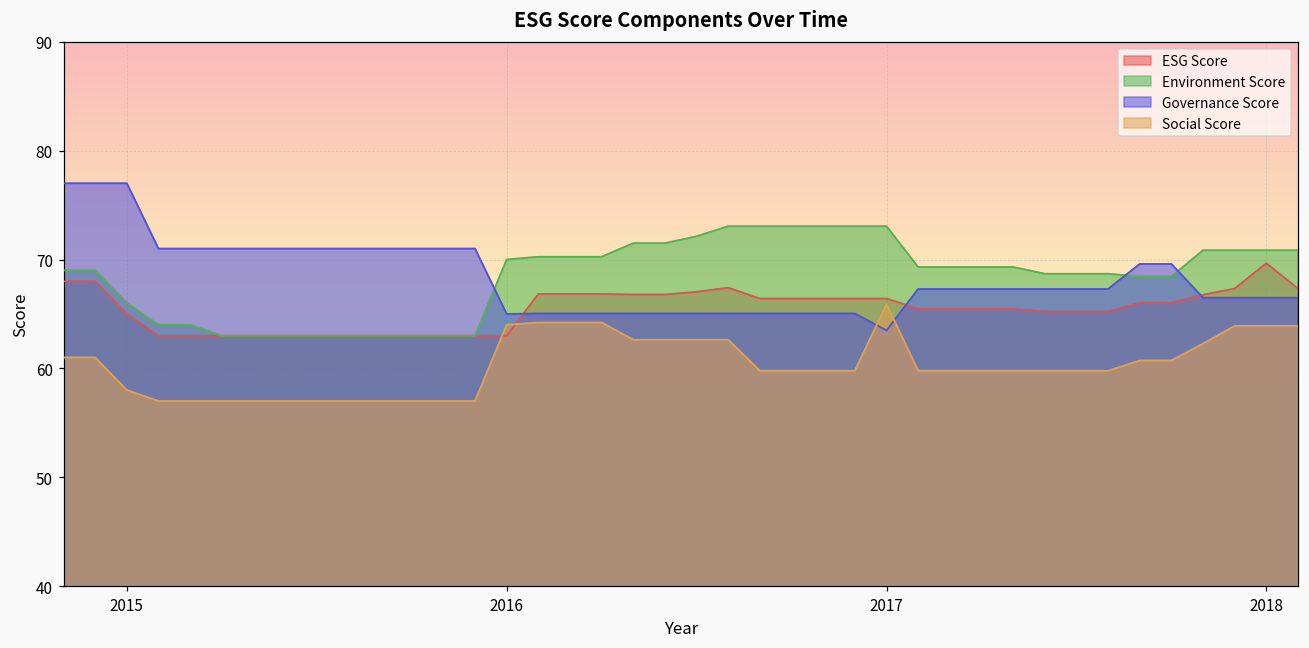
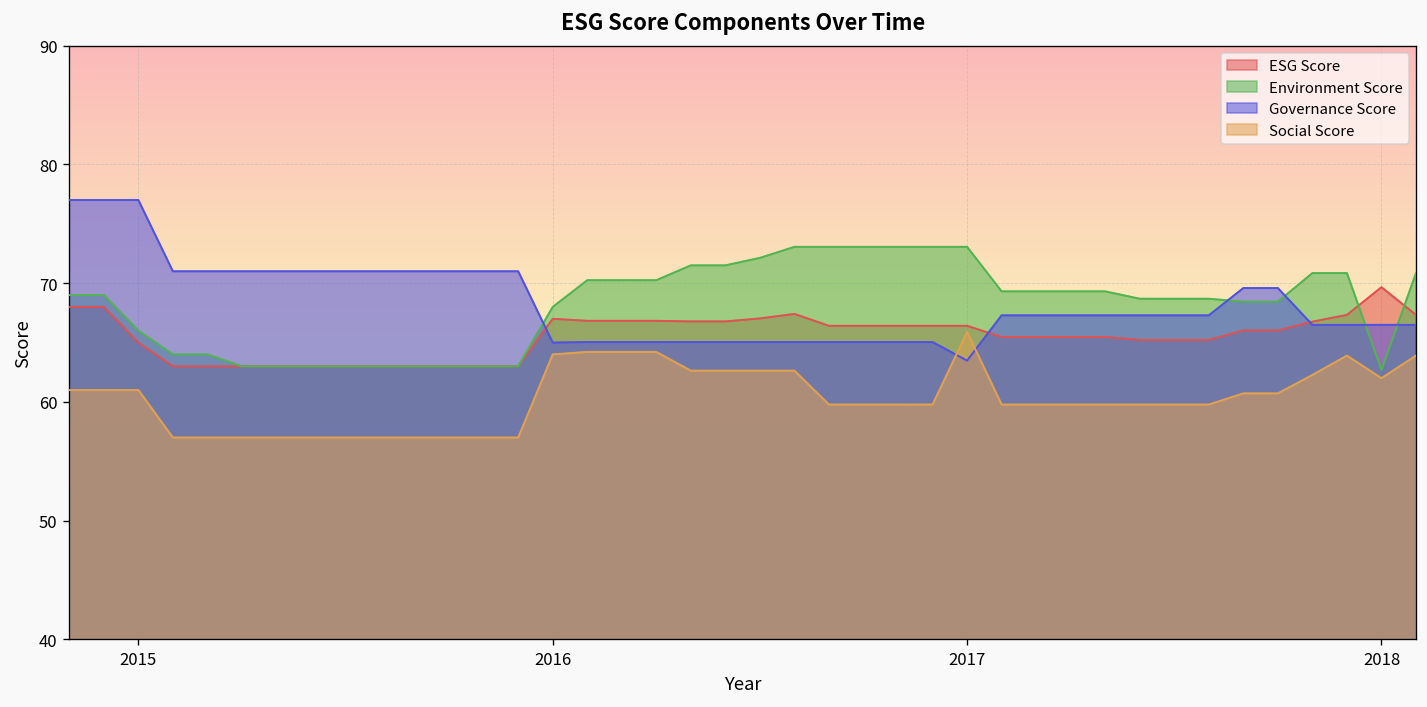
  {
    "ESG Score": {
      "2015": 65,
-     "2016": 63,
+     "2016": 67,
      "2017": 66,
      "2018": 70
    },
    "Environment Score": {
      "2015": 66,
-     "2016": 70,
+     "2016": 68,
      "2017": 73,
-     "2018": 71
+     "2018": 63
    },
    "Governance Score": {
      "2015": 77,
      "2016": 65,
      "2017": 63,
      "2018": 66
    },
    "Social Score": {
-     "2015": 58,
+     "2015": 61,
      "2016": 64,
      "2017": 66,
-     "2018": 64
+     "2018": 62
    }
  }
